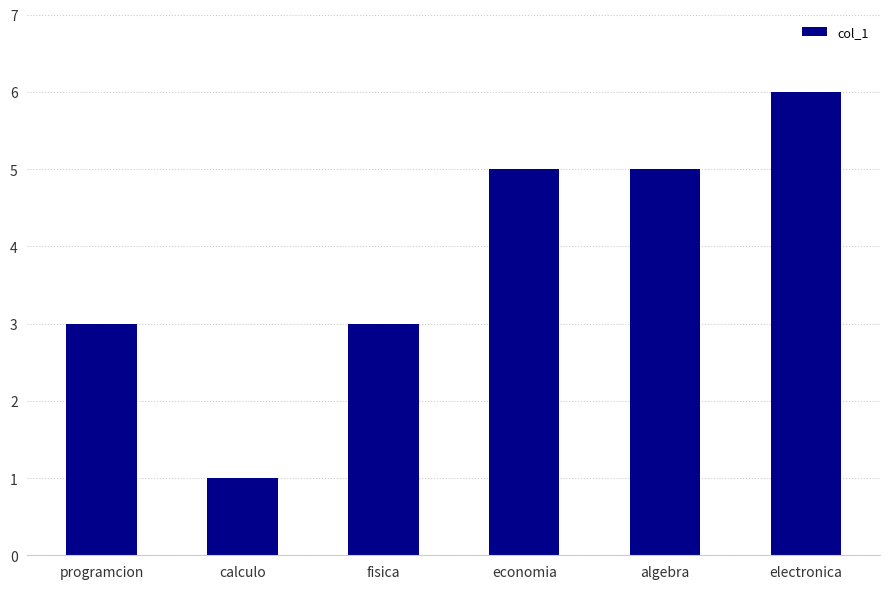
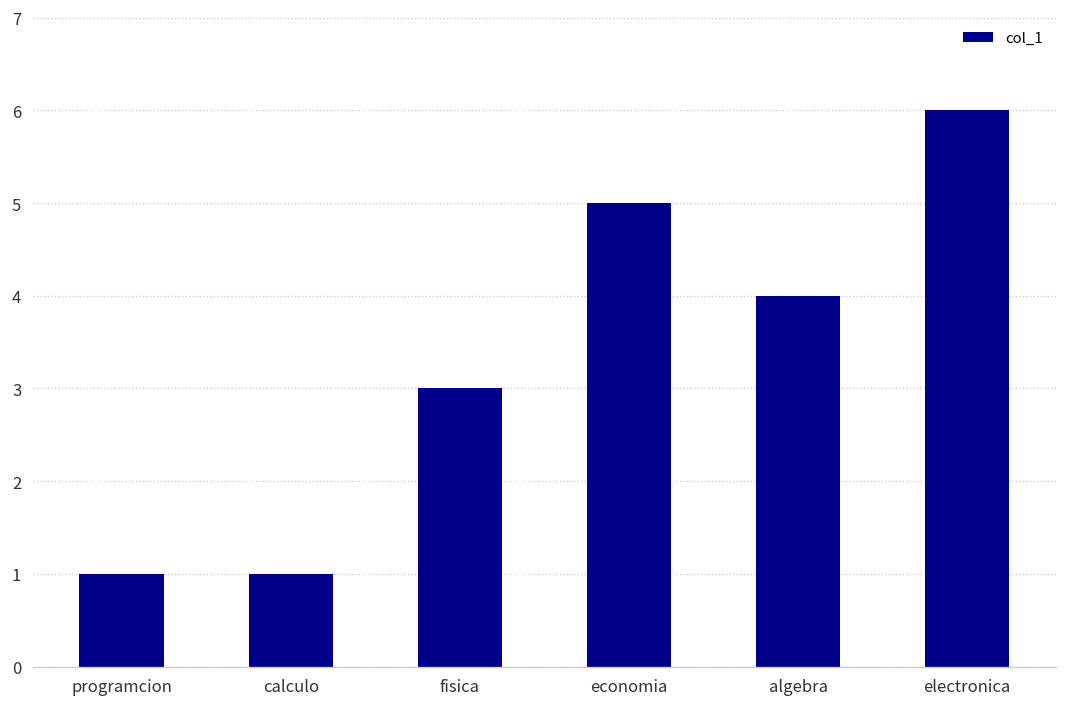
  {
-   "programcion": 3,
+   "programcion": 1,
    "calculo": 1,
    "fisica": 3,
    "economia": 5,
-   "algebra": 5,
+   "algebra": 4,
    "electronica": 6
  }
